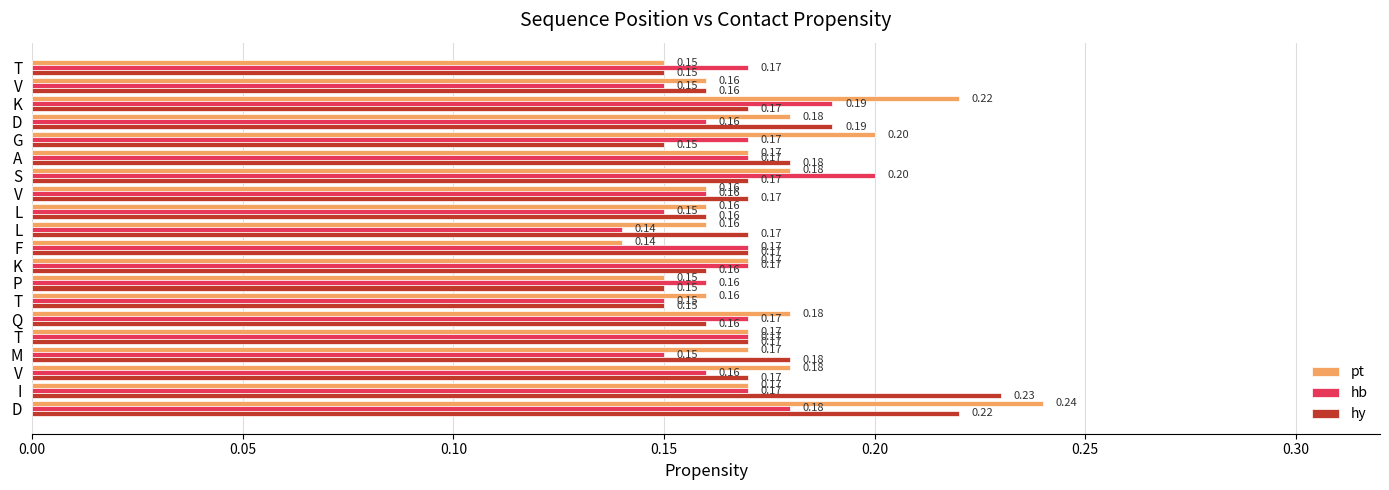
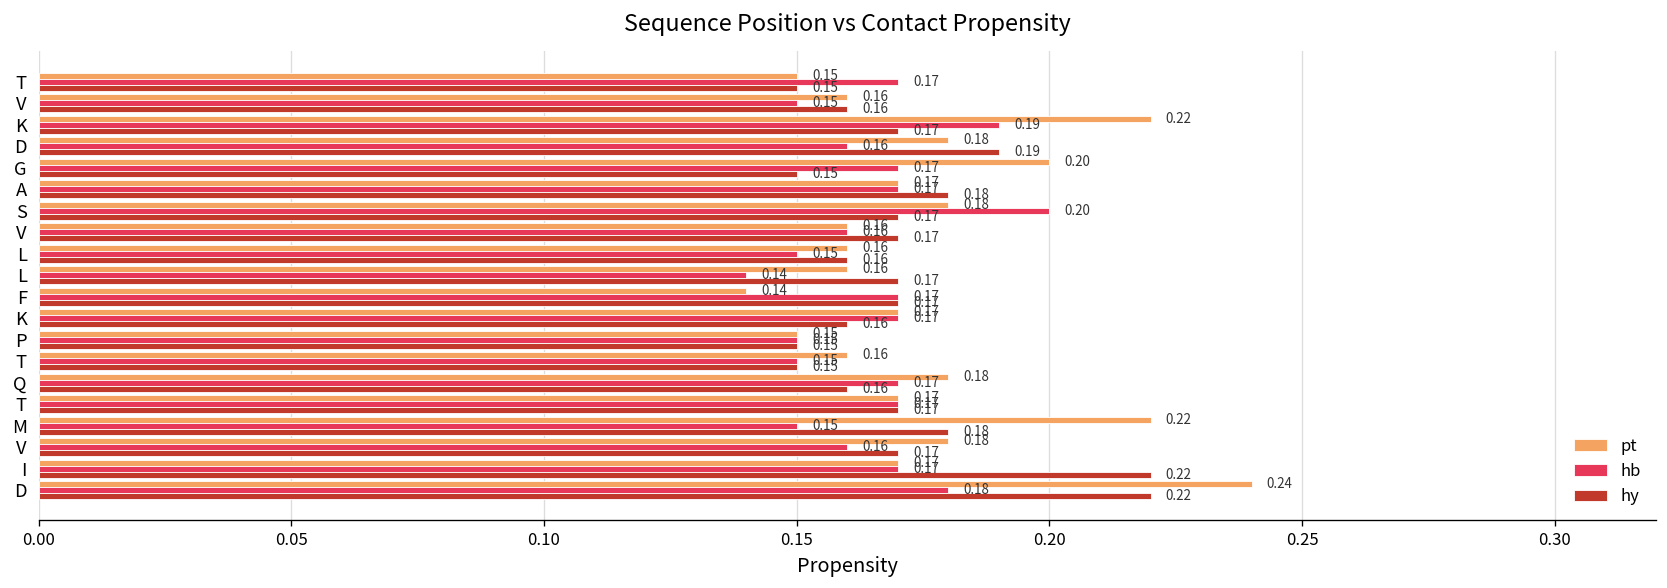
  {
    "pt": {
      "G": 0.20,
      "F": 0.14,
      "P": 0.15,
      "Q": 0.18,
-     "M": 0.17
+     "M": 0.22
    },
    "hb": {
      "G": 0.17,
      "S": 0.20,
-     "P": 0.16,
+     "P": 0.15,
      "Q": 0.17,
      "M": 0.15
    },
    "hy": {
      "G": 0.15,
      "S": 0.17,
      "P": 0.15,
      "Q": 0.16,
-     "I": 0.23
+     "I": 0.22
    }
  }
